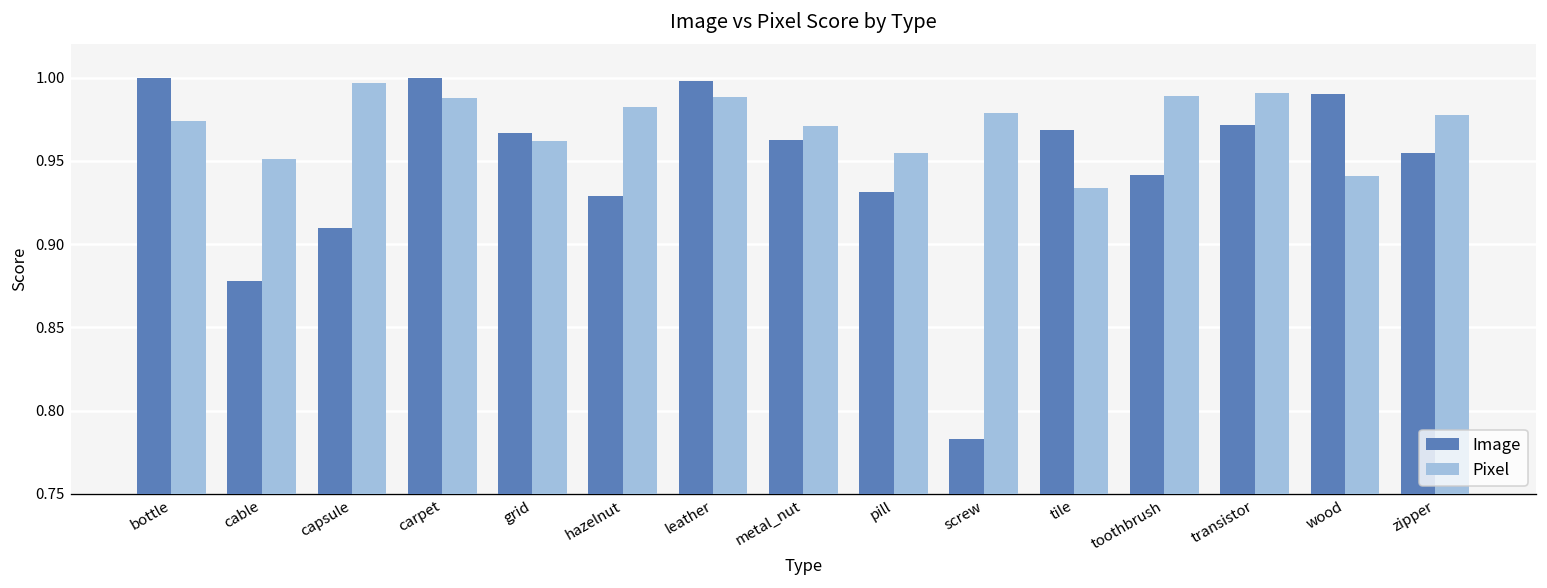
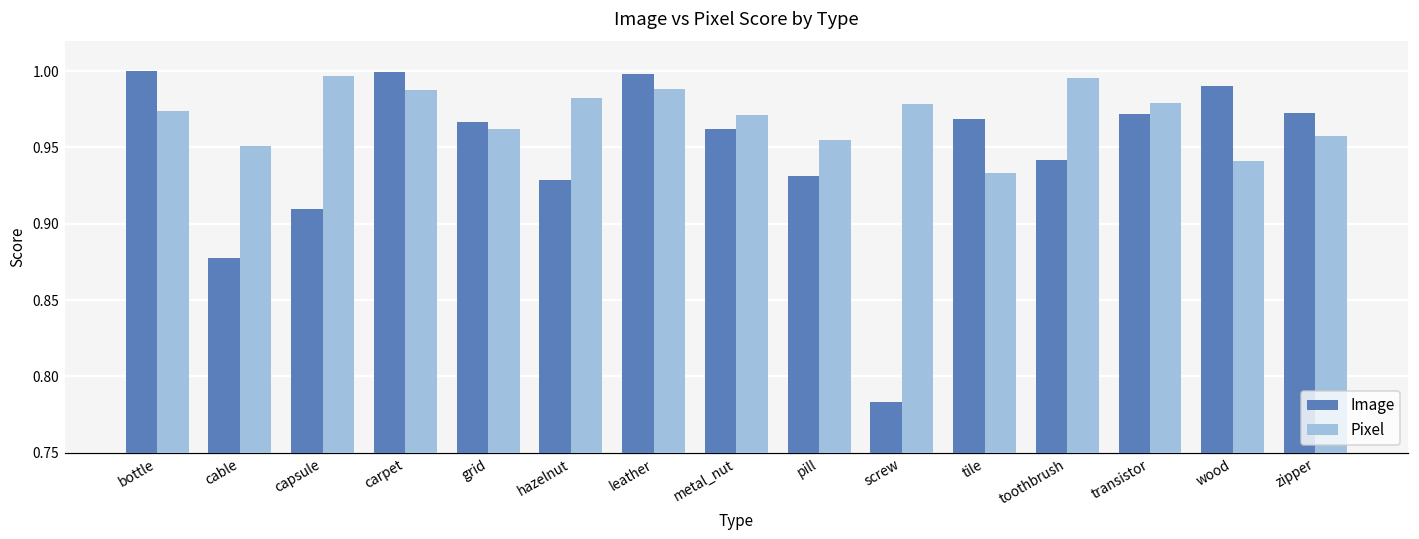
  {
    "Image": {
      "bottle": 1.000,
      "cable": 0.878,
      "capsule": 0.909,
      "carpet": 1.000,
      "grid": 0.967,
      "hazelnut": 0.929,
      "leather": 0.998,
      "metal_nut": 0.962,
      "pill": 0.931,
      "screw": 0.783,
      "tile": 0.969,
      "toothbrush": 0.942,
      "transistor": 0.972,
      "wood": 0.990,
-     "zipper": 0.955
+     "zipper": 0.973
    },
    "Pixel": {
      "bottle": 0.974,
      "cable": 0.951,
      "capsule": 0.997,
      "carpet": 0.988,
      "grid": 0.962,
      "hazelnut": 0.983,
      "leather": 0.988,
      "metal_nut": 0.971,
      "pill": 0.955,
      "screw": 0.978,
      "tile": 0.933,
-     "toothbrush": 0.989,
-     "transistor": 0.991,
+     "toothbrush": 0.995,
+     "transistor": 0.979,
      "wood": 0.941,
-     "zipper": 0.978
+     "zipper": 0.957
    }
  }
